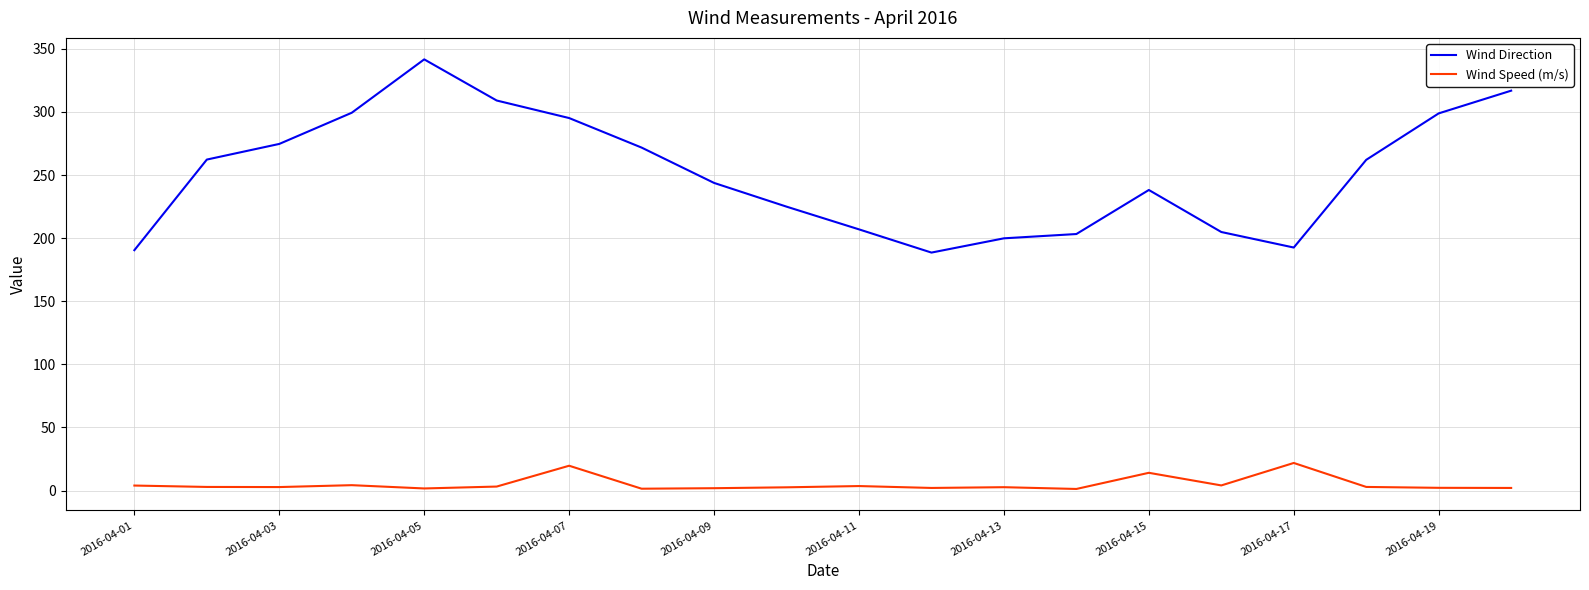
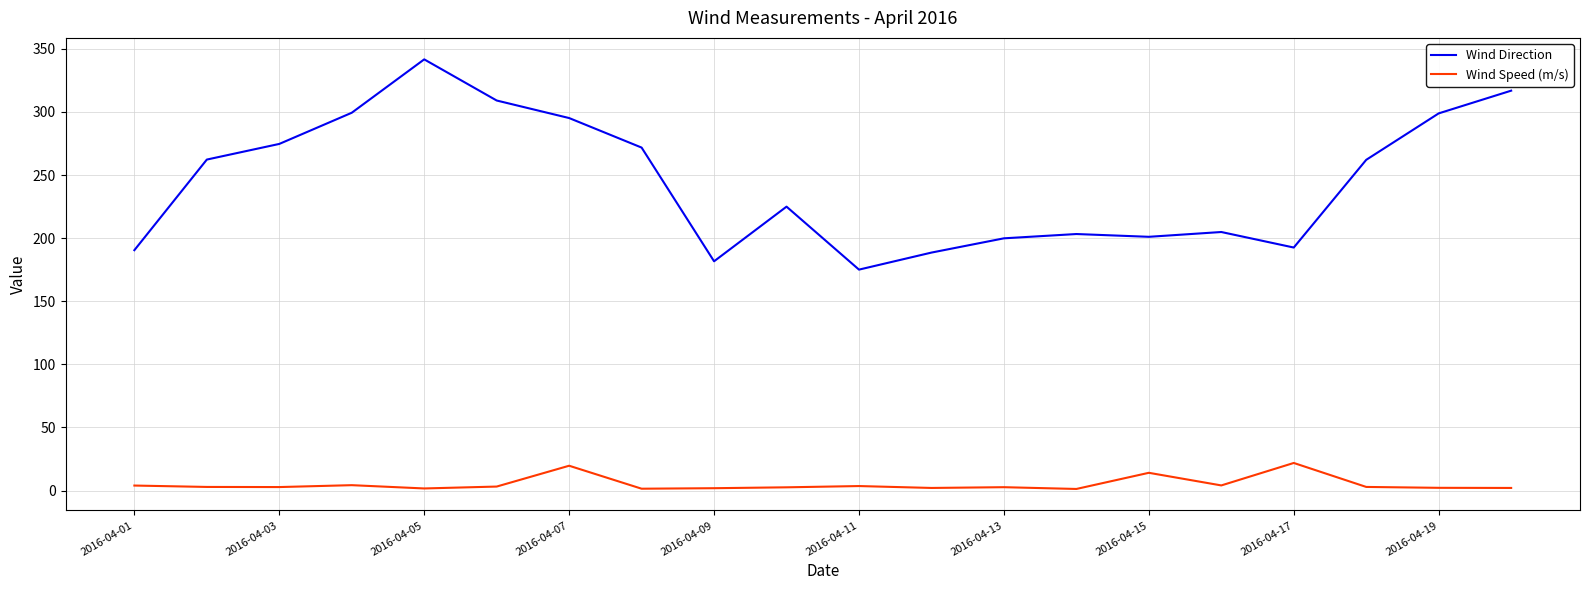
  {
    "Wind Direction": {
      "2016-04-01": 191,
      "2016-04-03": 275,
      "2016-04-05": 342,
      "2016-04-07": 295,
-     "2016-04-09": 244,
-     "2016-04-11": 207,
+     "2016-04-09": 182,
+     "2016-04-11": 175,
      "2016-04-13": 200,
-     "2016-04-15": 238,
+     "2016-04-15": 201,
      "2016-04-17": 193,
      "2016-04-19": 299
    },
    "Wind Speed (m/s)": {
      "2016-04-01": 4,
      "2016-04-03": 3,
      "2016-04-05": 2,
      "2016-04-07": 20,
      "2016-04-09": 2,
      "2016-04-11": 4,
      "2016-04-13": 3,
      "2016-04-15": 14,
      "2016-04-17": 22,
      "2016-04-19": 2
    }
  }
